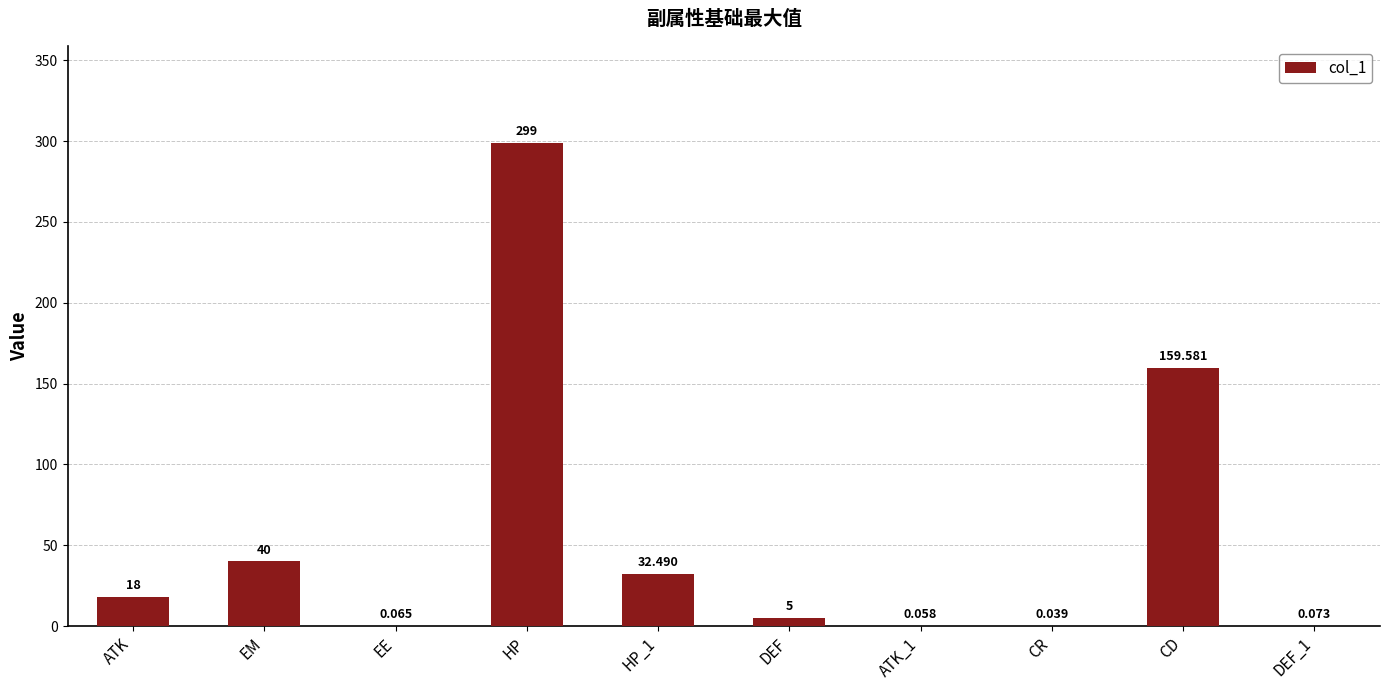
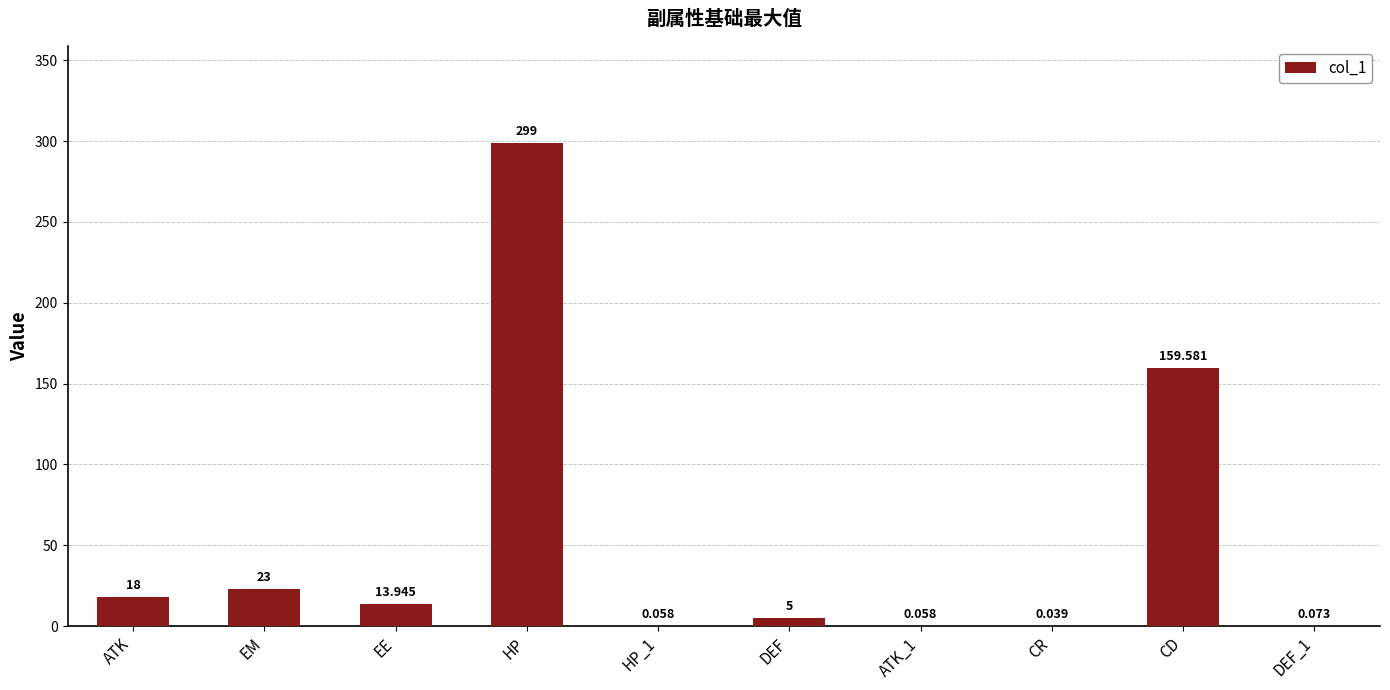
  {
    "ATK": 18,
-   "EM": 40,
-   "EE": 0.065,
+   "EM": 23,
+   "EE": 13.945,
    "HP": 299,
-   "HP_1": 32.490,
+   "HP_1": 0.058,
    "DEF": 5,
    "ATK_1": 0.058,
    "CR": 0.039,
    "CD": 159.581,
    "DEF_1": 0.073
  }
